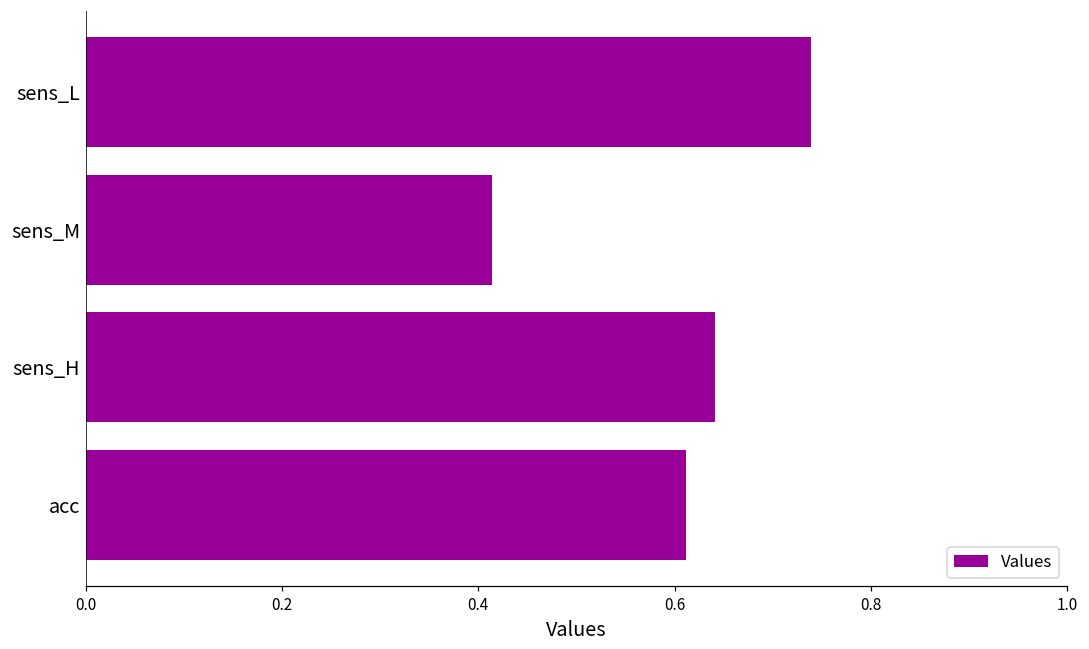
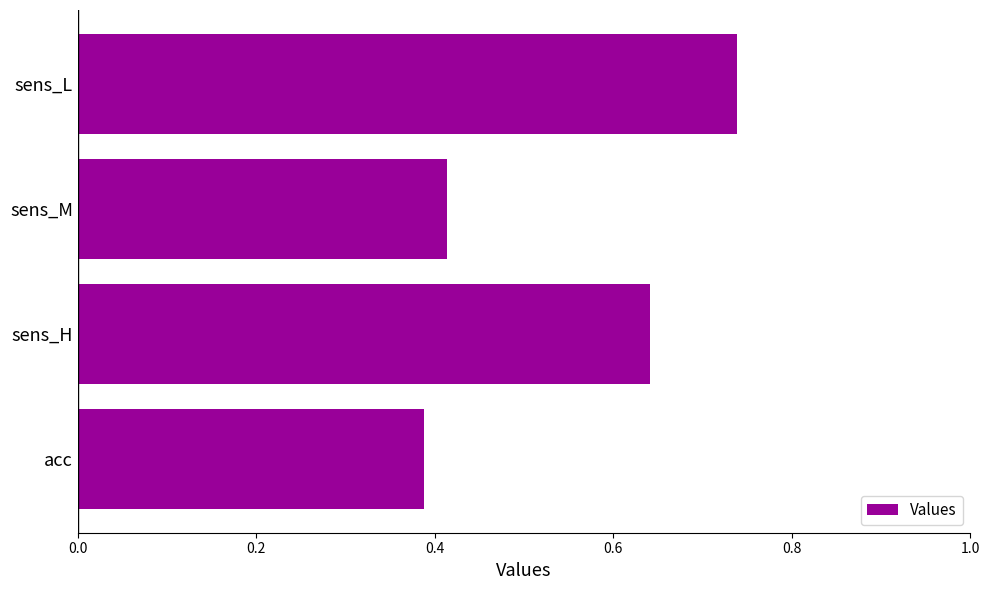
  {
    "sens_L": 0.74,
    "sens_M": 0.41,
    "sens_H": 0.64,
-   "acc": 0.61
+   "acc": 0.39
  }
